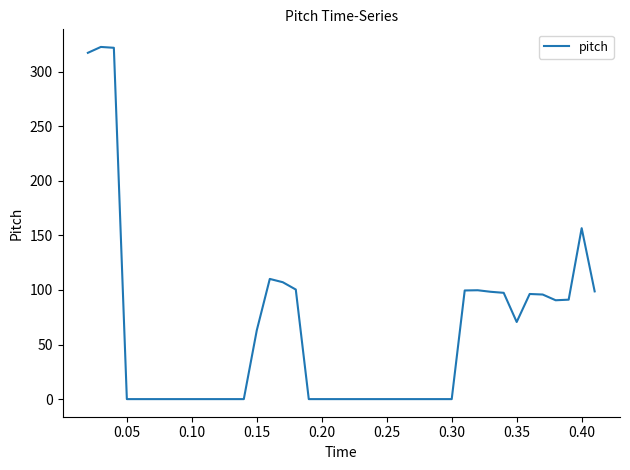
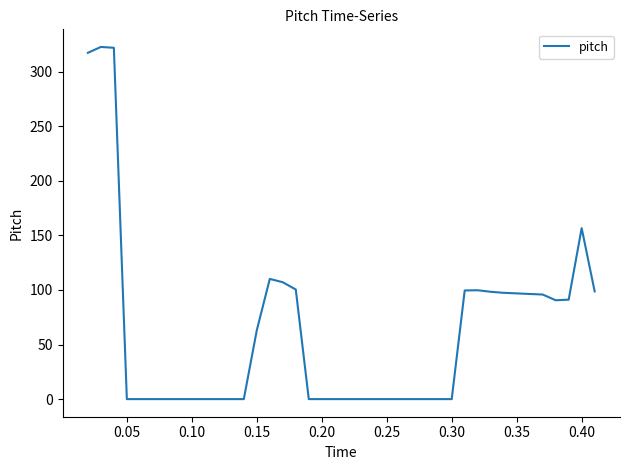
  {
    "0.05": 0,
    "0.10": 0,
    "0.15": 63,
    "0.20": 0,
    "0.25": 0,
    "0.30": 0,
-   "0.35": 71,
+   "0.35": 97,
    "0.40": 157
  }
